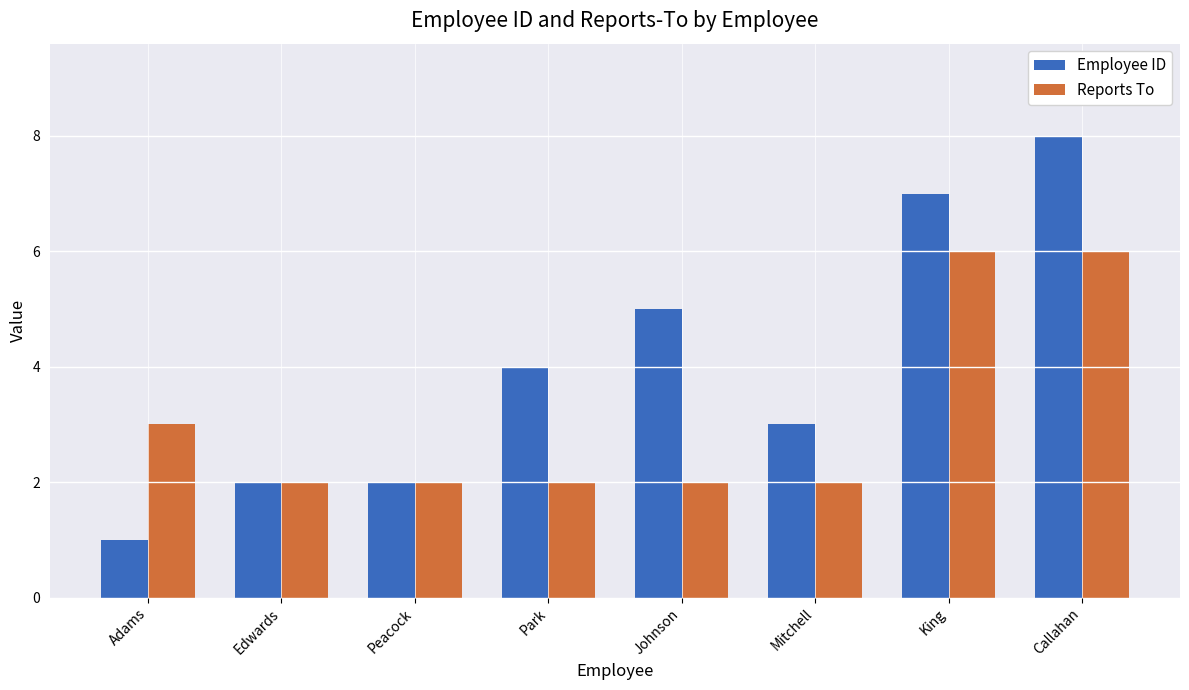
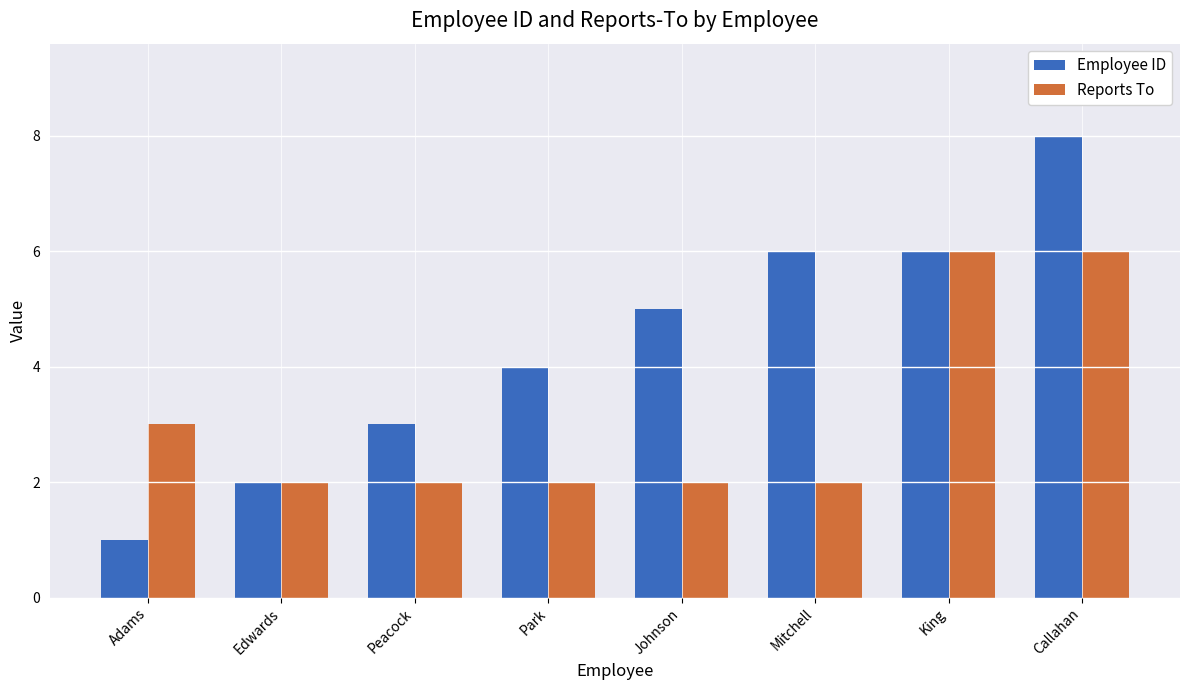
  {
    "Employee ID": {
      "Adams": 1,
      "Edwards": 2,
-     "Peacock": 2,
+     "Peacock": 3,
      "Park": 4,
      "Johnson": 5,
-     "Mitchell": 3,
-     "King": 7,
+     "Mitchell": 6,
+     "King": 6,
      "Callahan": 8
    },
    "Reports To": {
      "Adams": 3,
      "Edwards": 2,
      "Peacock": 2,
      "Park": 2,
      "Johnson": 2,
      "Mitchell": 2,
      "King": 6,
      "Callahan": 6
    }
  }
